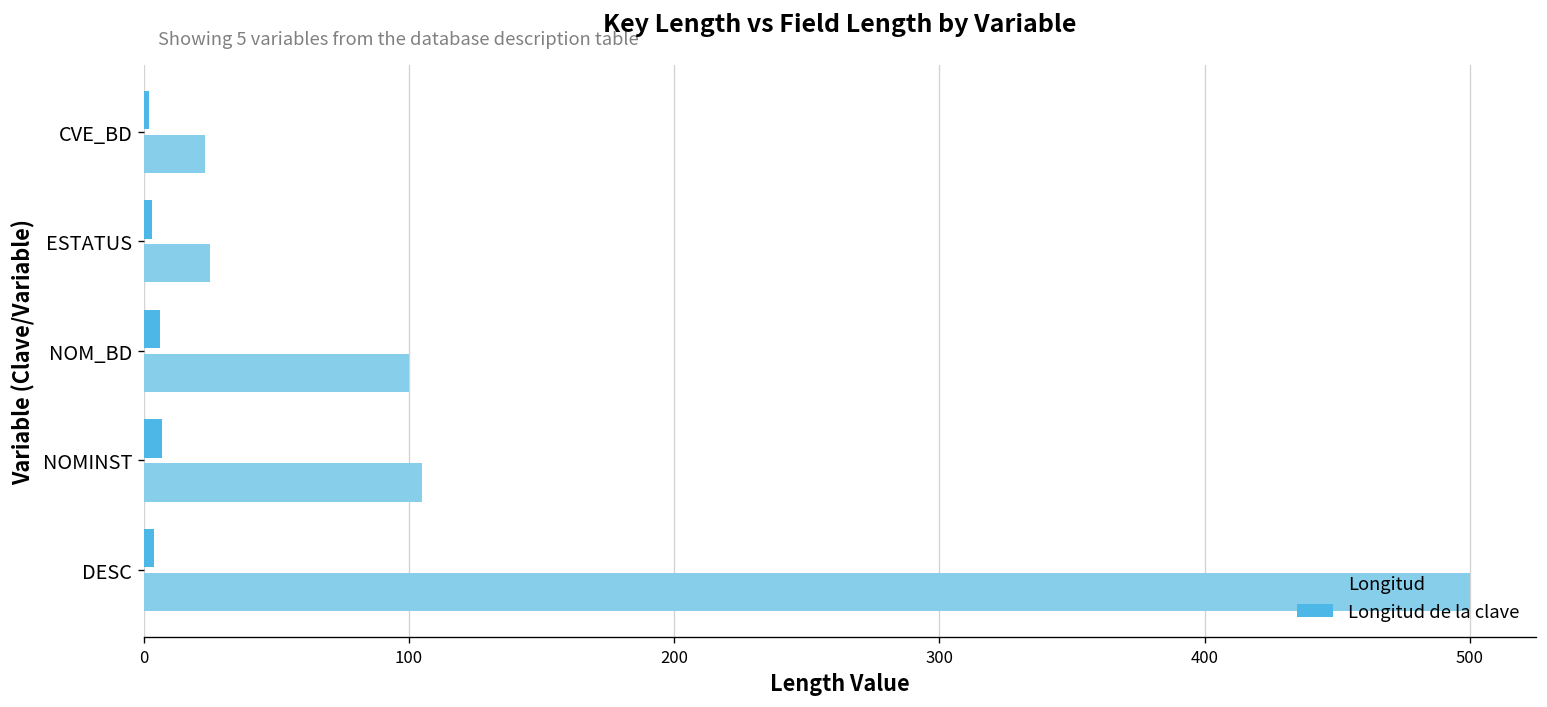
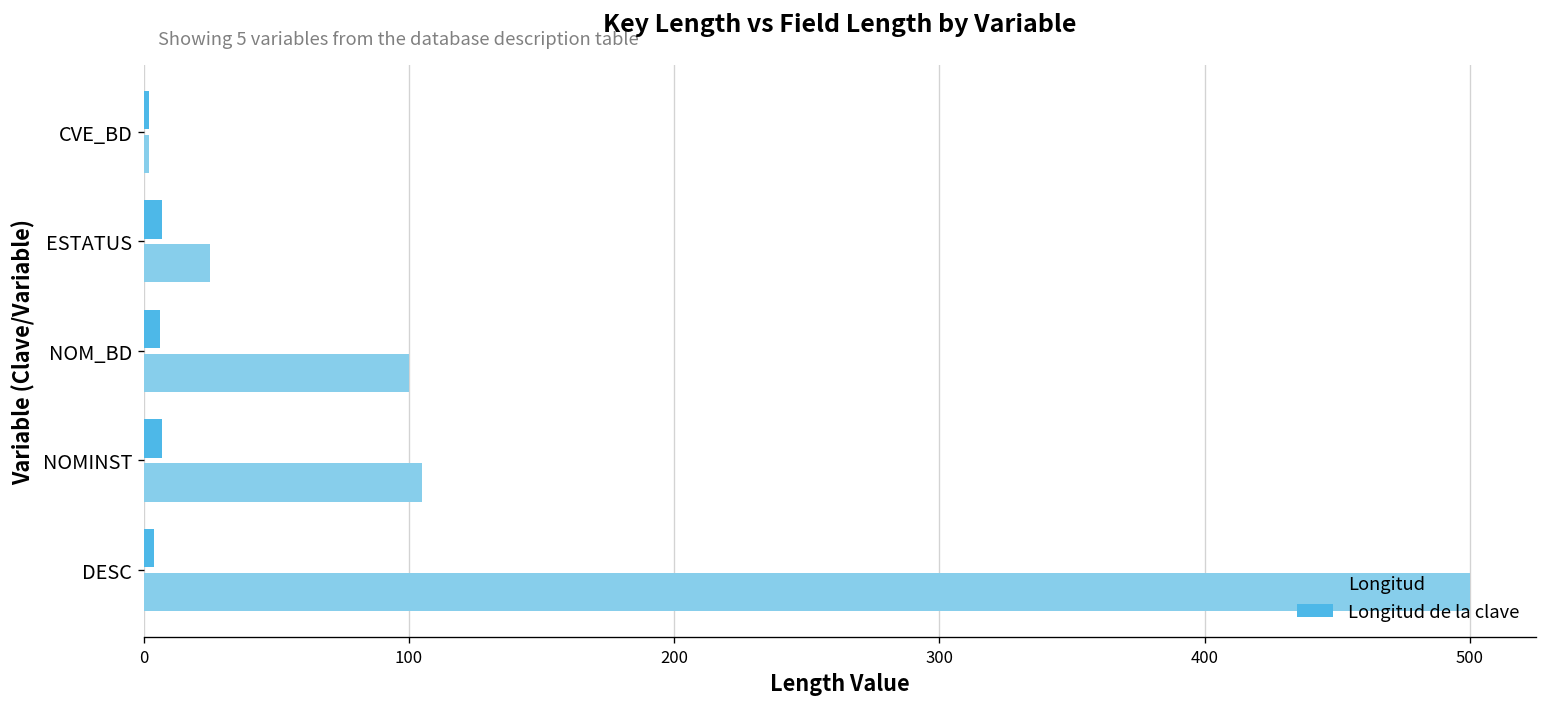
  {
    "Longitud": {
-     "CVE_BD": 23,
+     "CVE_BD": 2,
      "ESTATUS": 25,
      "NOM_BD": 100,
      "NOMINST": 105,
      "DESC": 500
    },
    "Longitud de la clave": {
      "CVE_BD": 2,
-     "ESTATUS": 3,
+     "ESTATUS": 7,
      "NOM_BD": 6,
      "NOMINST": 7,
      "DESC": 4
    }
  }
